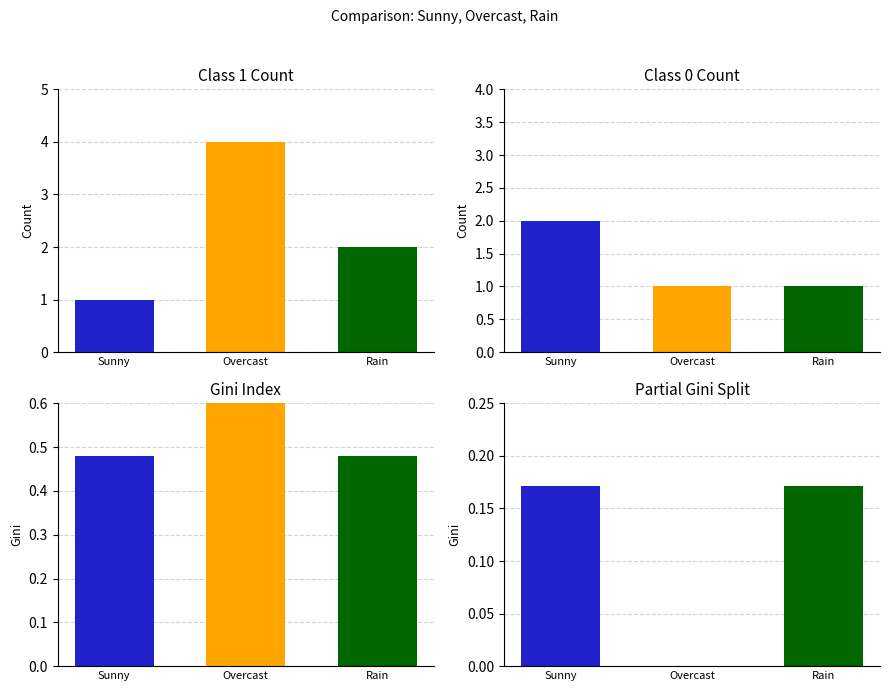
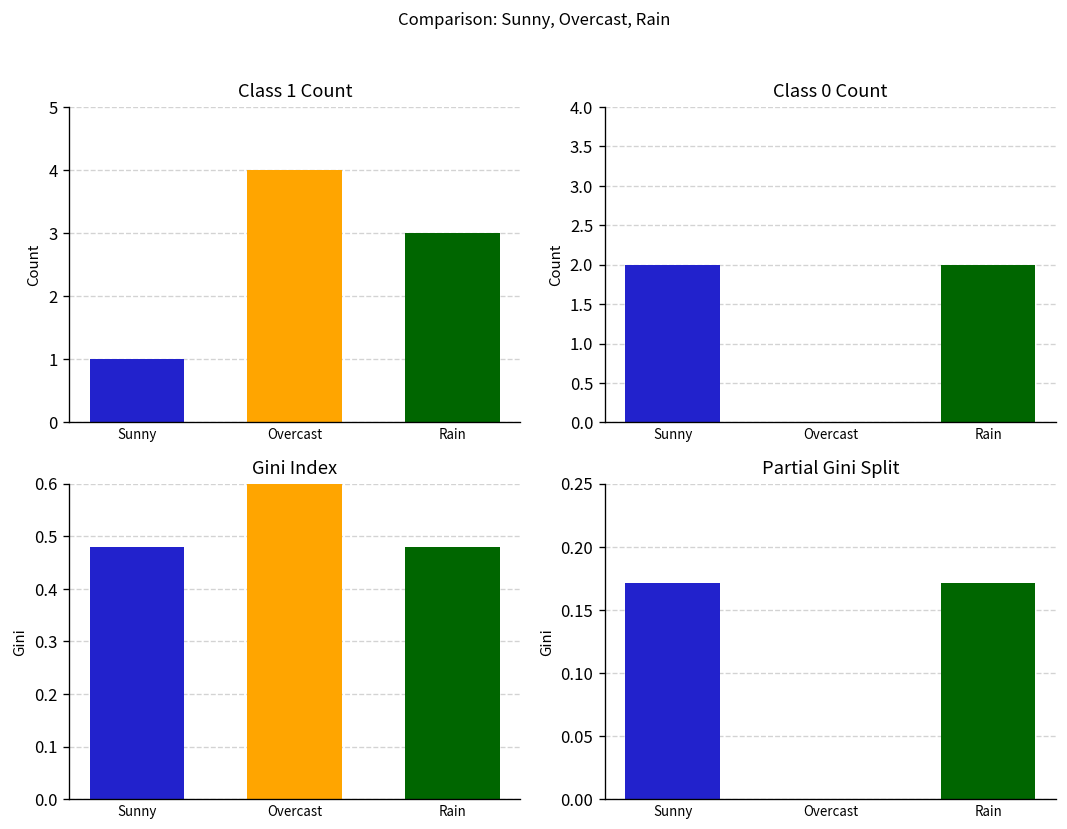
  {
    "Class 1 Count": {
      "Sunny": 1,
      "Overcast": 4,
-     "Rain": 2
+     "Rain": 3
    },
    "Class 0 Count": {
      "Sunny": 2,
-     "Overcast": 1,
-     "Rain": 1
+     "Overcast": 0,
+     "Rain": 2
    },
    "Gini Index": {
      "Sunny": 0.48,
      "Rain": 0.48
    },
    "Partial Gini Split": {
      "Sunny": 0.171,
      "Overcast": 0.000,
      "Rain": 0.171
    }
  }
